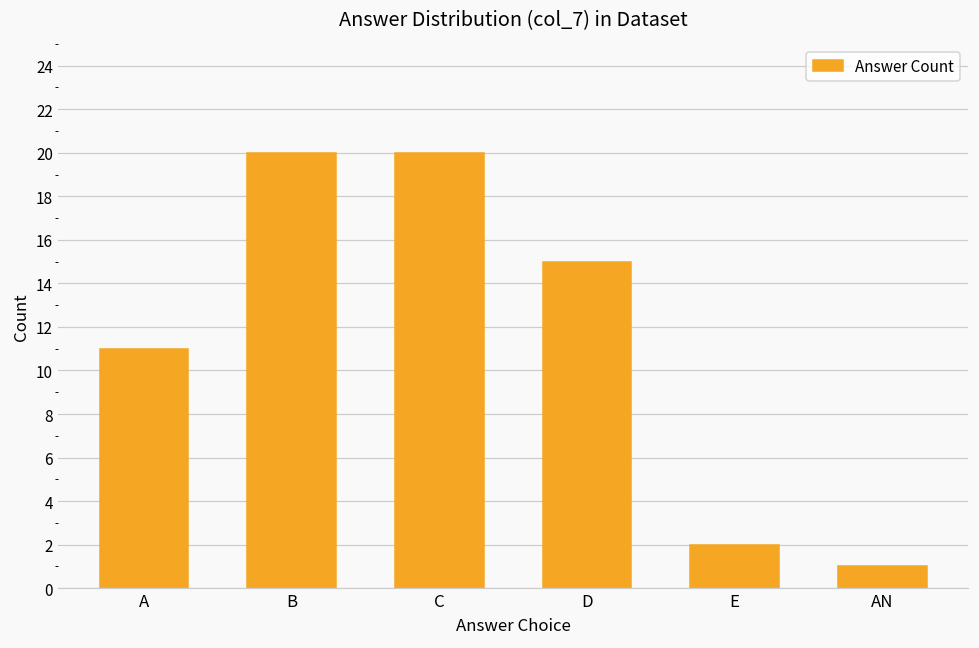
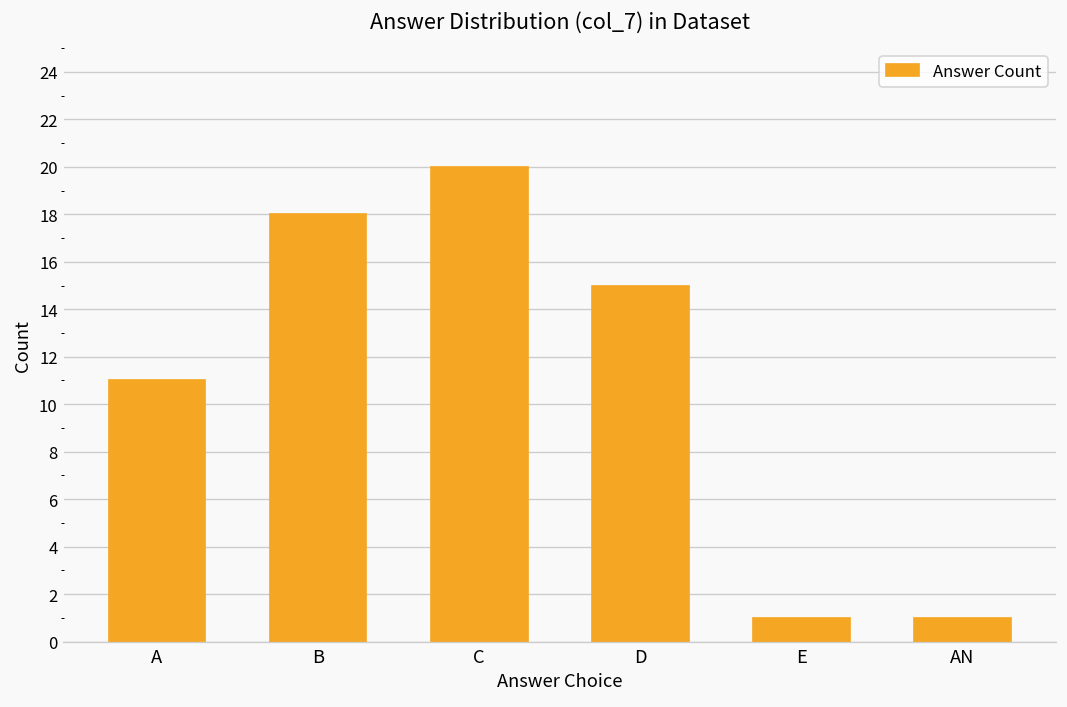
  {
    "A": 11,
-   "B": 20,
+   "B": 18,
    "C": 20,
    "D": 15,
-   "E": 2,
+   "E": 1,
    "AN": 1
  }
